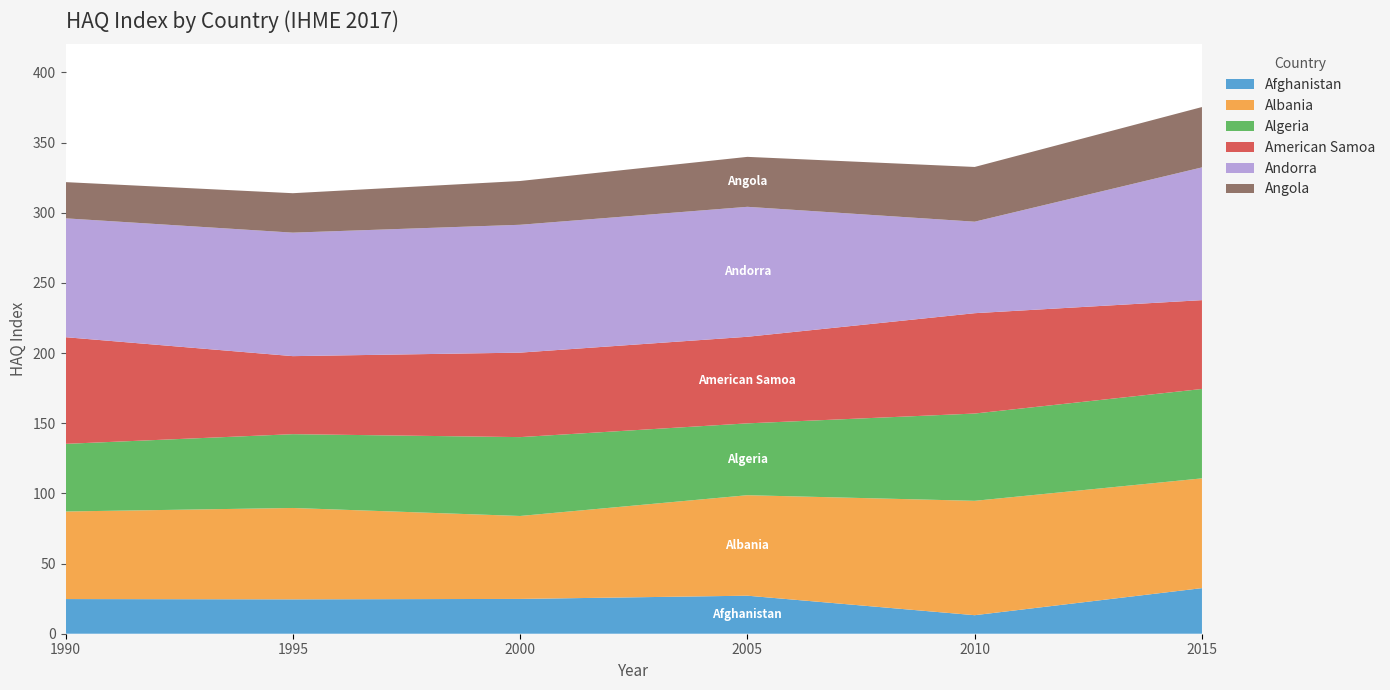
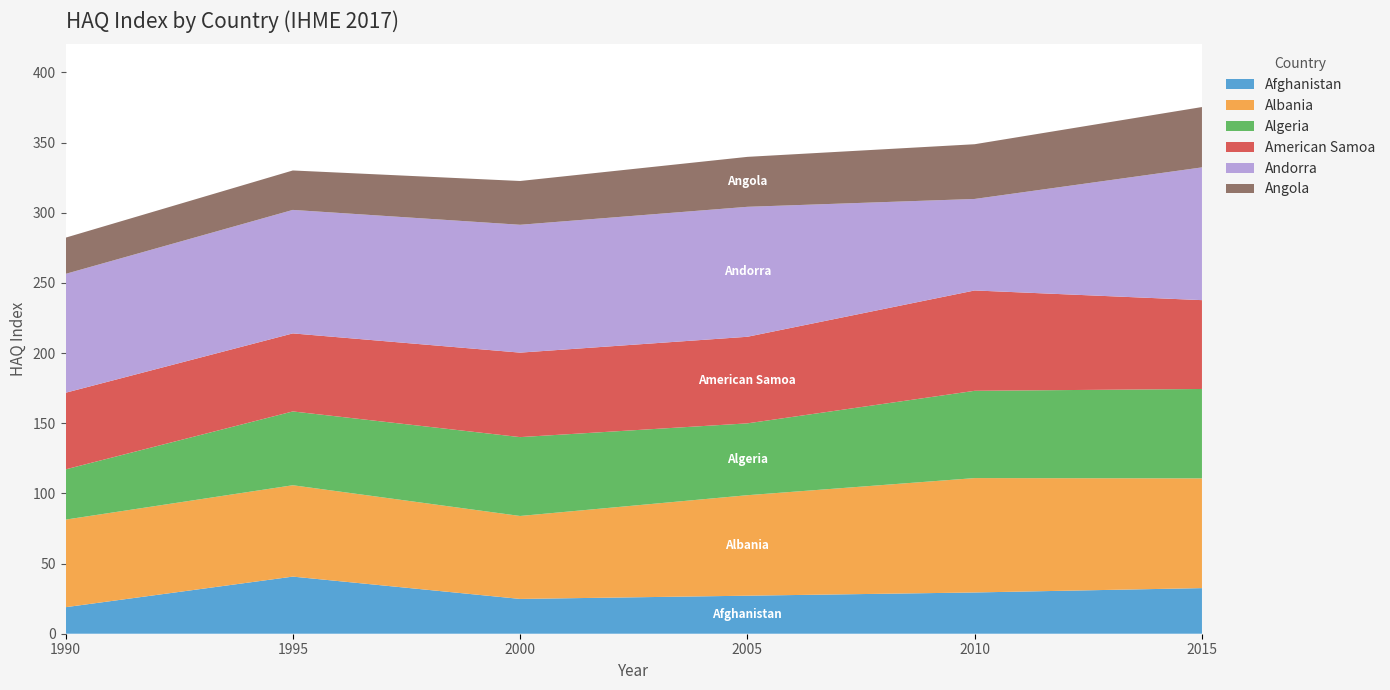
  {
    "Afghanistan": {
-     "1990": 25,
-     "1995": 25,
+     "1990": 19,
+     "1995": 41,
      "2000": 25,
      "2005": 27,
-     "2010": 13,
+     "2010": 29,
      "2015": 33
    },
    "Albania": {
      "1990": 62,
      "1995": 65,
      "2000": 59,
      "2005": 72,
      "2010": 82,
      "2015": 78
    },
    "Algeria": {
-     "1990": 48,
+     "1990": 36,
      "1995": 53,
      "2000": 56,
      "2005": 51,
      "2010": 62,
      "2015": 64
    },
    "American Samoa": {
-     "1990": 76,
+     "1990": 55,
      "1995": 56,
      "2000": 60,
      "2005": 62,
      "2010": 72,
      "2015": 63
    },
    "Andorra": {
      "1990": 85,
      "1995": 88,
      "2000": 91,
      "2005": 93,
      "2010": 65,
      "2015": 95
    },
    "Angola": {
      "1990": 26,
      "1995": 28,
      "2000": 31,
      "2005": 36,
      "2010": 39,
      "2015": 43
    }
  }
